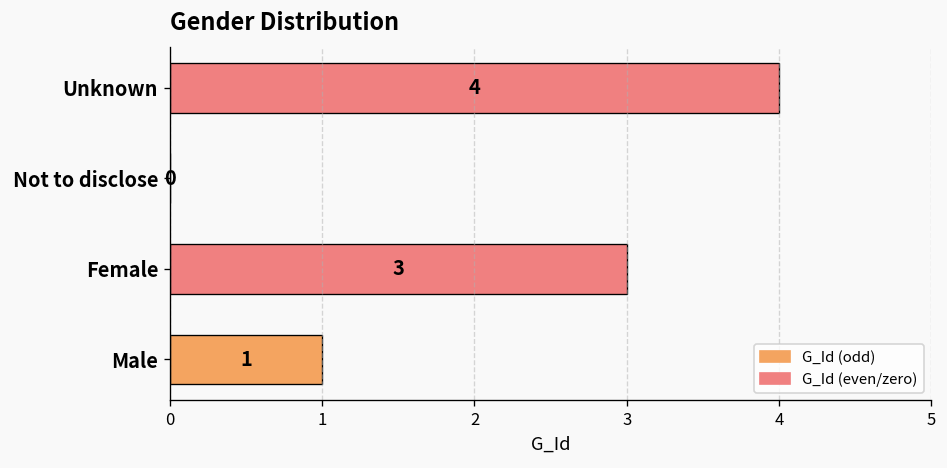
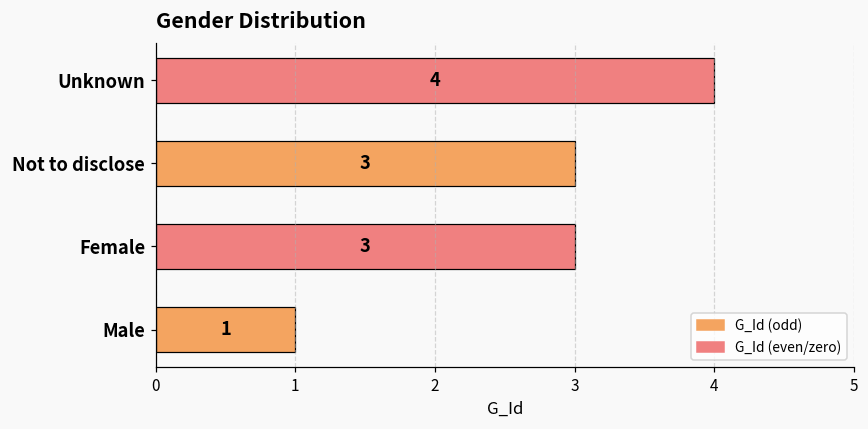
  {
    "Unknown": 4,
-   "Not to disclose": 0,
+   "Not to disclose": 3,
    "Female": 3,
    "Male": 1
  }
